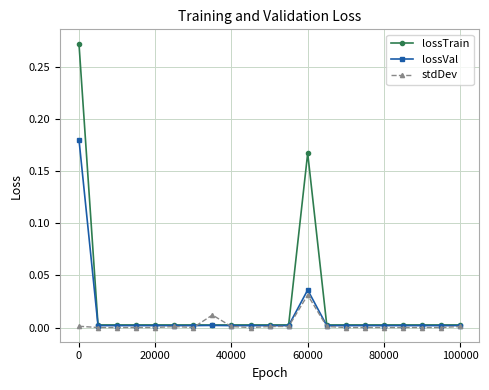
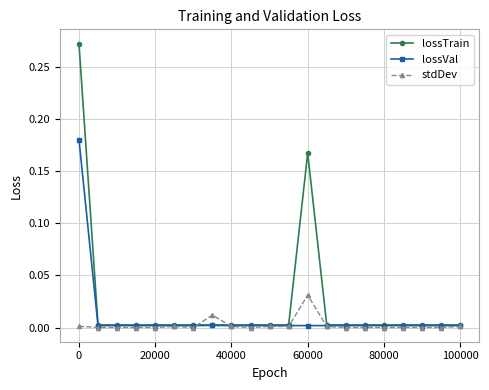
  {
    "lossTrain": {
      "0": 0.273,
      "60000": 0.167
    },
    "lossVal": {
      "0": 0.181,
-     "60000": 0.036
+     "60000": 0.002
    },
    "stdDev": {
      "0": 0.001,
      "60000": 0.031
    }
  }
